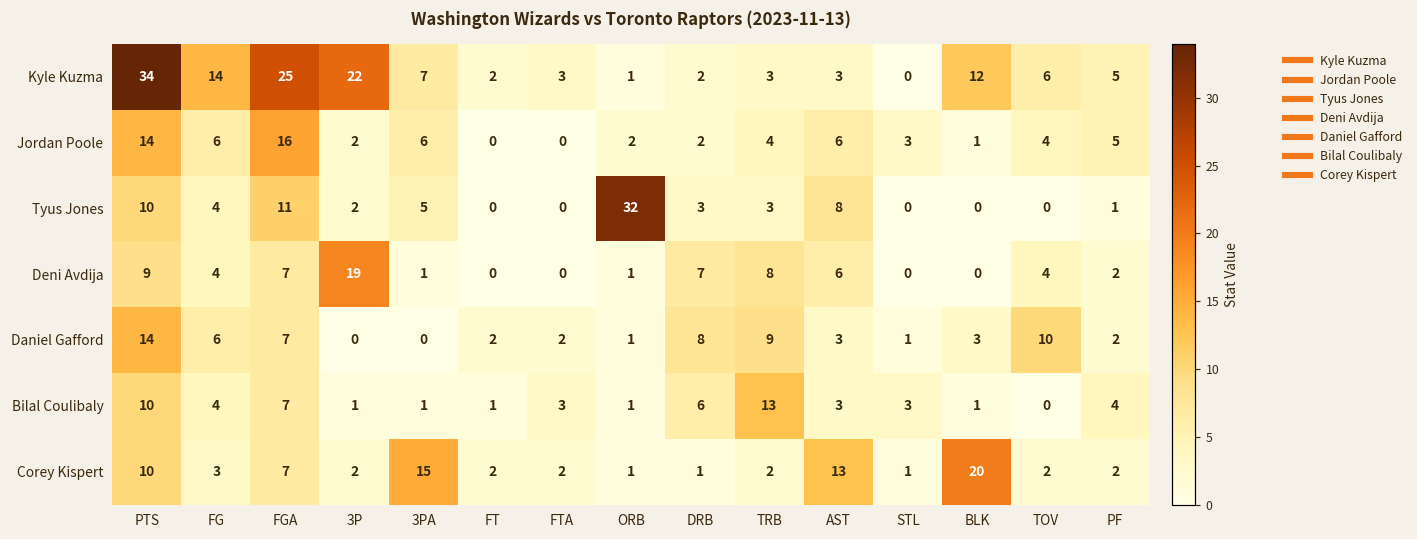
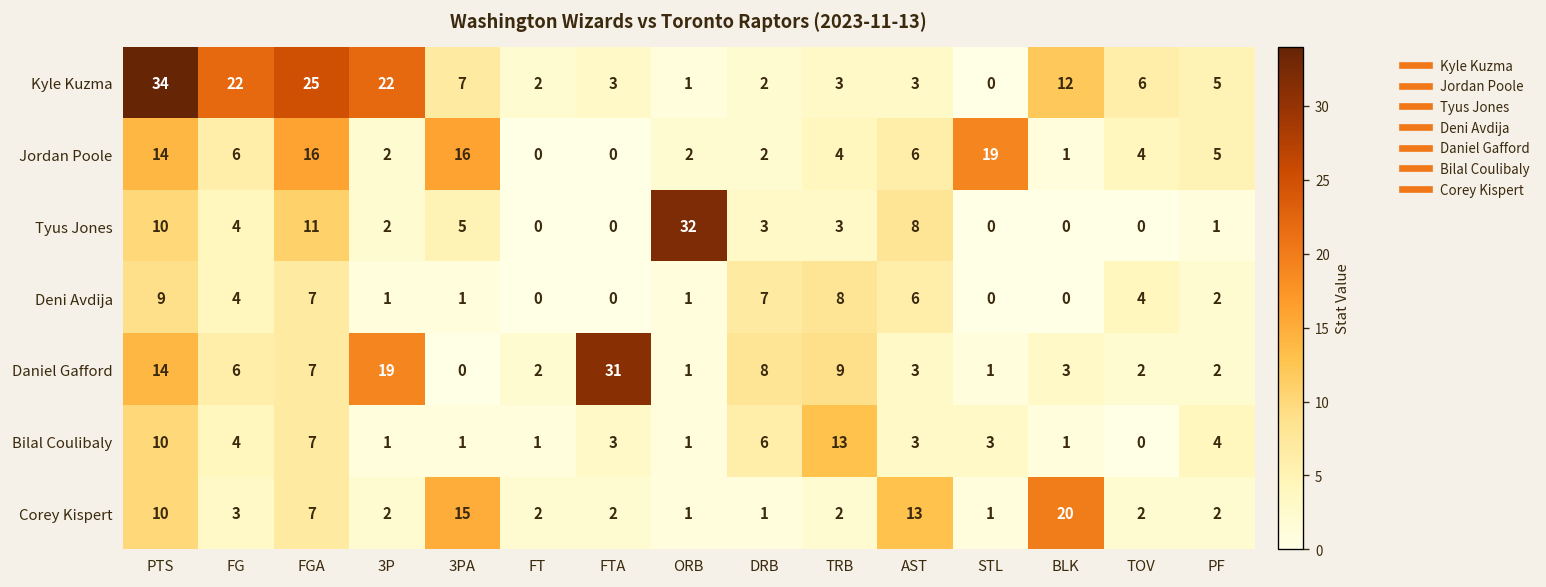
  {
    "Kyle Kuzma": {
      "PTS": 34,
-     "FG": 14,
+     "FG": 22,
      "FGA": 25,
      "3P": 22,
      "3PA": 7,
      "FT": 2,
      "FTA": 3,
      "ORB": 1,
      "DRB": 2,
      "TRB": 3,
      "AST": 3,
      "STL": 0,
      "BLK": 12,
      "TOV": 6,
      "PF": 5
    },
    "Jordan Poole": {
      "PTS": 14,
      "FG": 6,
      "FGA": 16,
      "3P": 2,
-     "3PA": 6,
+     "3PA": 16,
      "FT": 0,
      "FTA": 0,
      "ORB": 2,
      "DRB": 2,
      "TRB": 4,
      "AST": 6,
-     "STL": 3,
+     "STL": 19,
      "BLK": 1,
      "TOV": 4,
      "PF": 5
    },
    "Tyus Jones": {
      "PTS": 10,
      "FG": 4,
      "FGA": 11,
      "3P": 2,
      "3PA": 5,
      "FT": 0,
      "FTA": 0,
      "ORB": 32,
      "DRB": 3,
      "TRB": 3,
      "AST": 8,
      "STL": 0,
      "BLK": 0,
      "TOV": 0,
      "PF": 1
    },
    "Deni Avdija": {
      "PTS": 9,
      "FG": 4,
      "FGA": 7,
-     "3P": 19,
+     "3P": 1,
      "3PA": 1,
      "FT": 0,
      "FTA": 0,
      "ORB": 1,
      "DRB": 7,
      "TRB": 8,
      "AST": 6,
      "STL": 0,
      "BLK": 0,
      "TOV": 4,
      "PF": 2
    },
    "Daniel Gafford": {
      "PTS": 14,
      "FG": 6,
      "FGA": 7,
-     "3P": 0,
+     "3P": 19,
      "3PA": 0,
      "FT": 2,
-     "FTA": 2,
+     "FTA": 31,
      "ORB": 1,
      "DRB": 8,
      "TRB": 9,
      "AST": 3,
      "STL": 1,
      "BLK": 3,
-     "TOV": 10,
+     "TOV": 2,
      "PF": 2
    },
    "Bilal Coulibaly": {
      "PTS": 10,
      "FG": 4,
      "FGA": 7,
      "3P": 1,
      "3PA": 1,
      "FT": 1,
      "FTA": 3,
      "ORB": 1,
      "DRB": 6,
      "TRB": 13,
      "AST": 3,
      "STL": 3,
      "BLK": 1,
      "TOV": 0,
      "PF": 4
    },
    "Corey Kispert": {
      "PTS": 10,
      "FG": 3,
      "FGA": 7,
      "3P": 2,
      "3PA": 15,
      "FT": 2,
      "FTA": 2,
      "ORB": 1,
      "DRB": 1,
      "TRB": 2,
      "AST": 13,
      "STL": 1,
      "BLK": 20,
      "TOV": 2,
      "PF": 2
    }
  }
